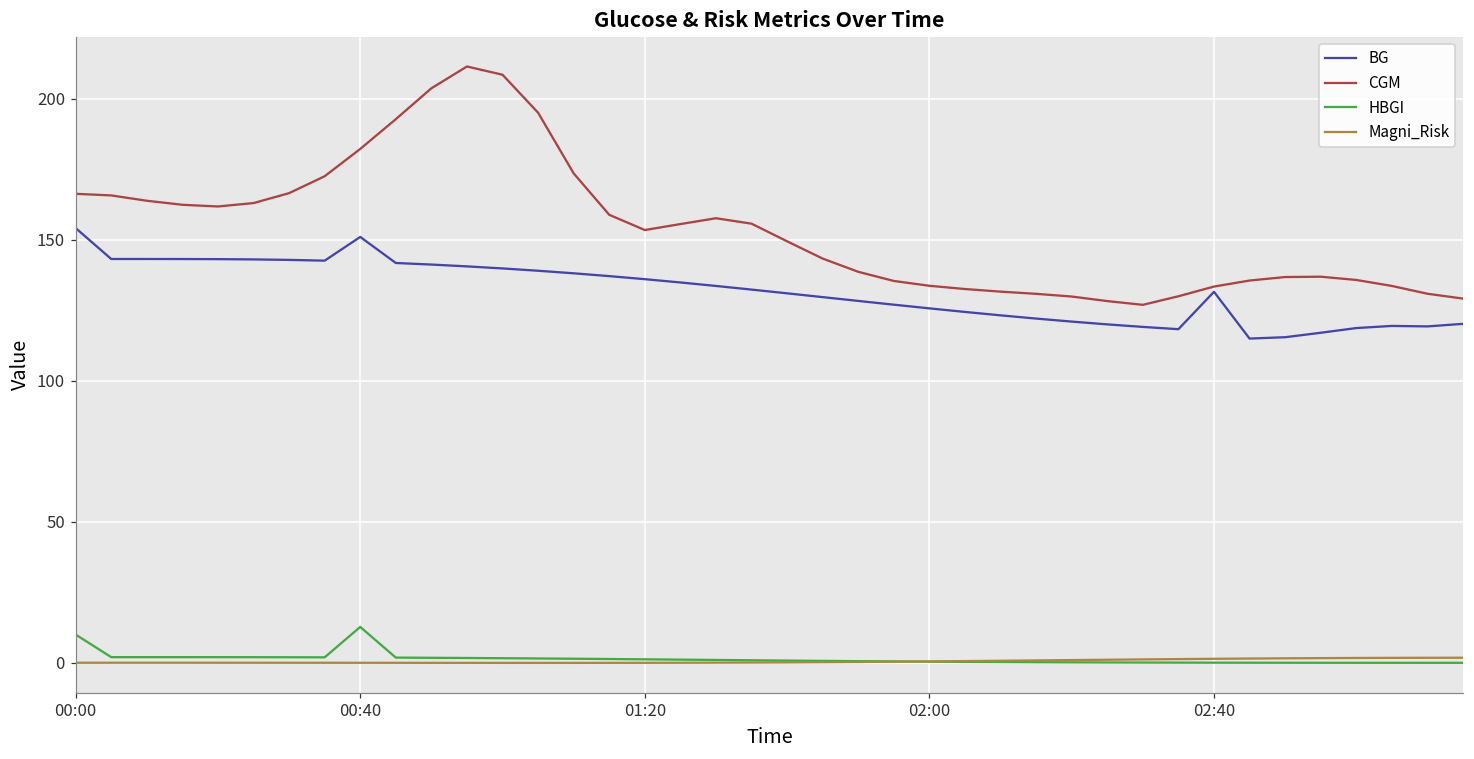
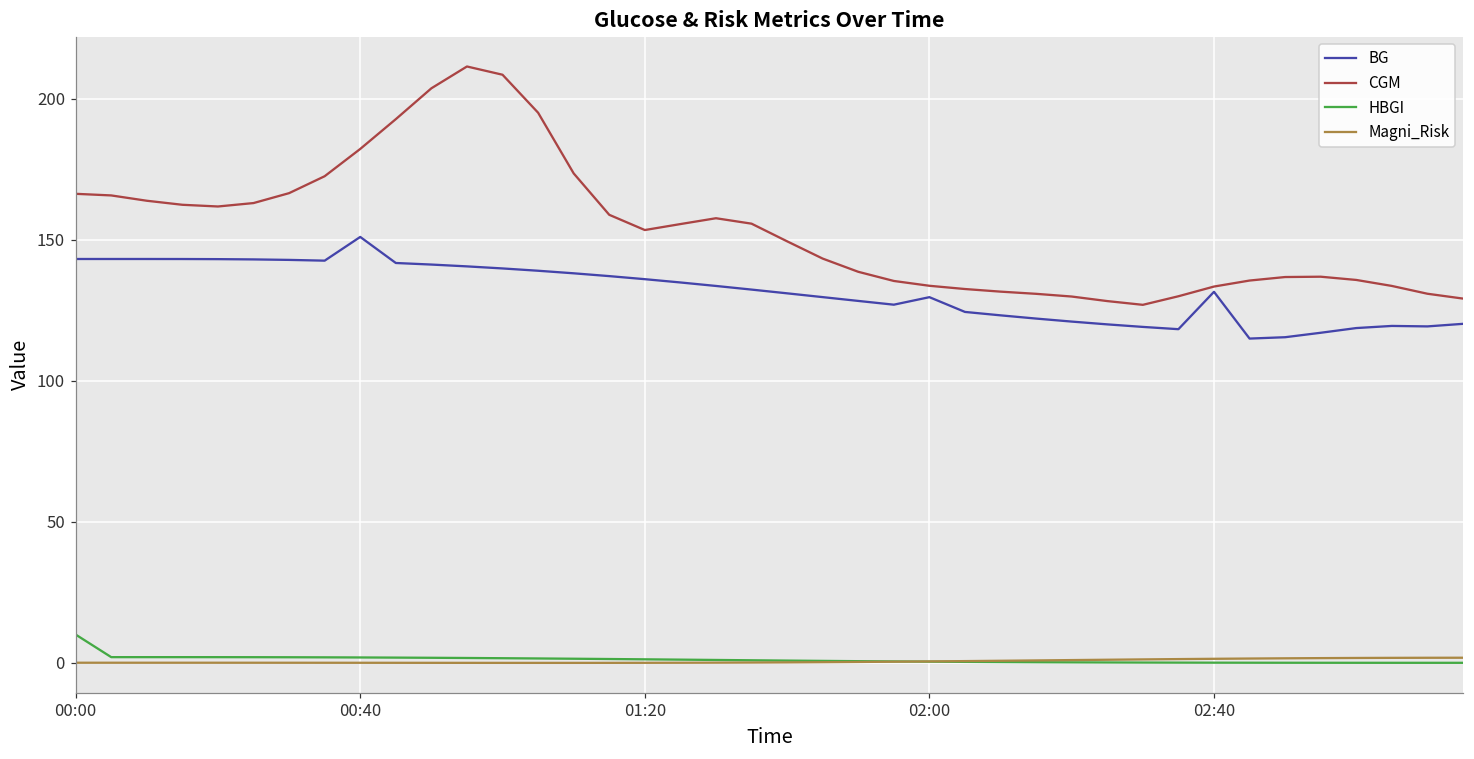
  {
    "BG": {
-     "00:00": 154,
+     "00:00": 143,
      "00:40": 151,
      "01:20": 136,
-     "02:00": 126,
+     "02:00": 130,
      "02:40": 132
    },
    "CGM": {
      "00:00": 166,
      "00:40": 182,
      "01:20": 153,
      "02:00": 134,
      "02:40": 133
    },
    "HBGI": {
      "00:00": 10,
-     "00:40": 13,
+     "00:40": 2,
      "01:20": 1,
      "02:40": 0
    },
    "Magni_Risk": {
      "00:00": 0,
      "00:40": 0,
      "01:20": 0,
      "02:40": 1
    }
  }
